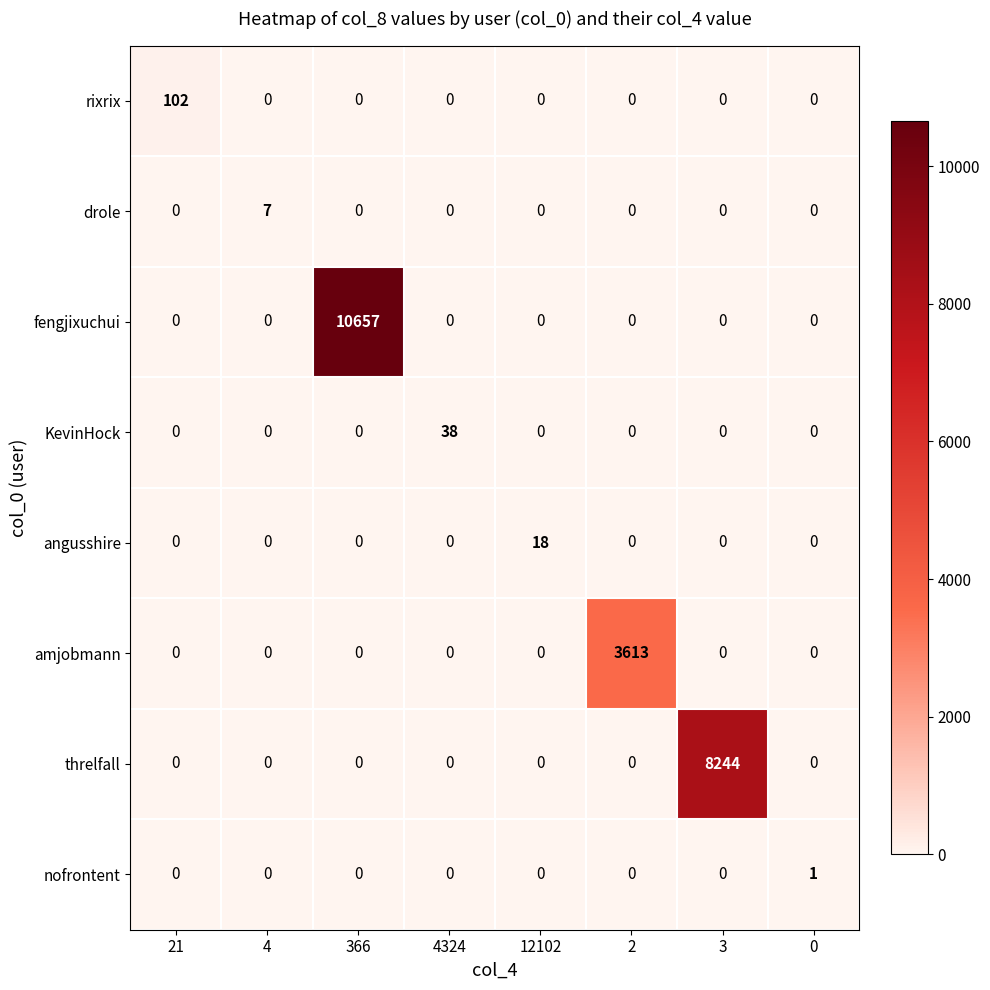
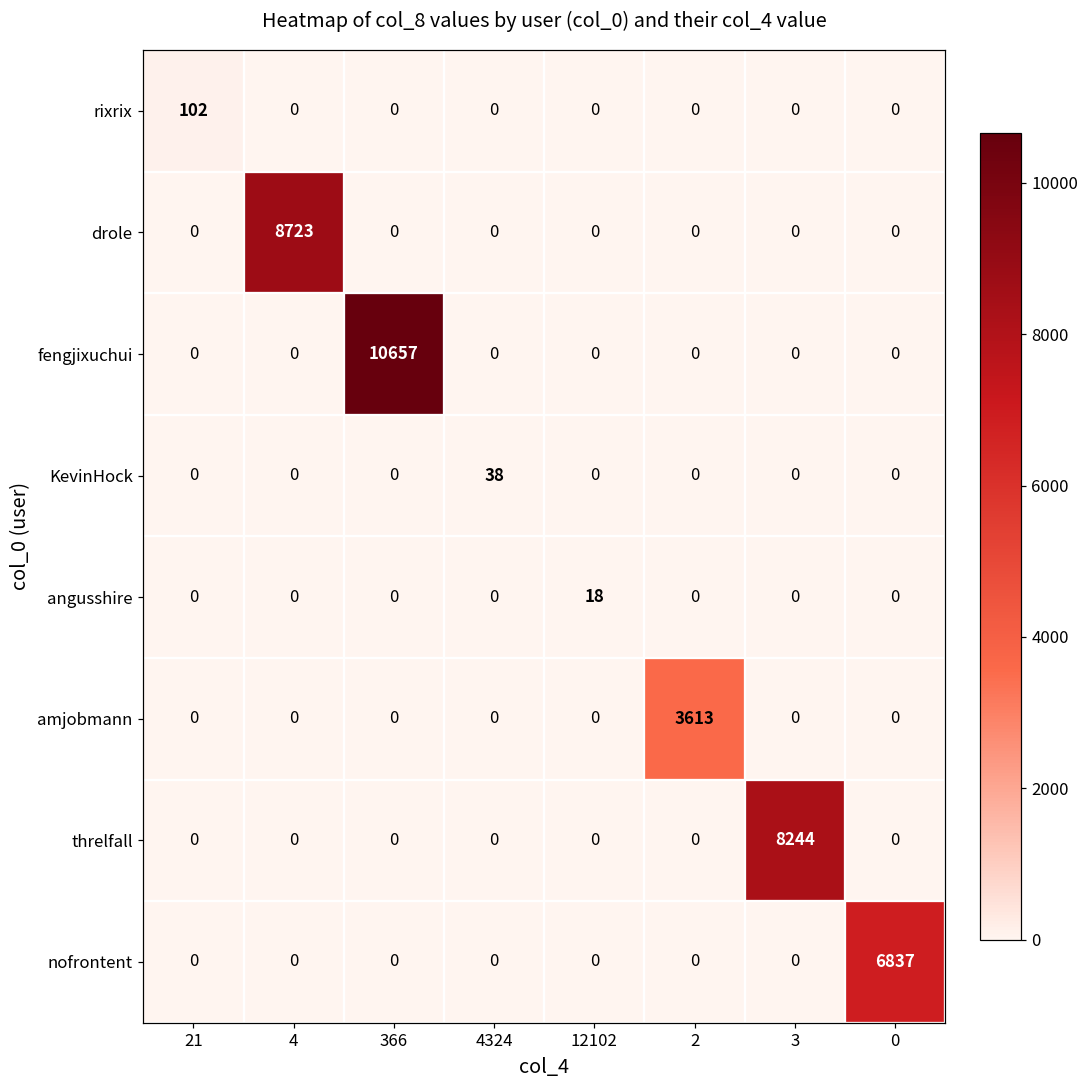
  {
    "rixrix": {
      "21": 102,
      "4": 0,
      "366": 0,
      "4324": 0,
      "12102": 0,
      "2": 0,
      "3": 0,
      "0": 0
    },
    "drole": {
      "21": 0,
-     "4": 7,
+     "4": 8723,
      "366": 0,
      "4324": 0,
      "12102": 0,
      "2": 0,
      "3": 0,
      "0": 0
    },
    "fengjixuchui": {
      "21": 0,
      "4": 0,
      "366": 10657,
      "4324": 0,
      "12102": 0,
      "2": 0,
      "3": 0,
      "0": 0
    },
    "KevinHock": {
      "21": 0,
      "4": 0,
      "366": 0,
      "4324": 38,
      "12102": 0,
      "2": 0,
      "3": 0,
      "0": 0
    },
    "angusshire": {
      "21": 0,
      "4": 0,
      "366": 0,
      "4324": 0,
      "12102": 18,
      "2": 0,
      "3": 0,
      "0": 0
    },
    "amjobmann": {
      "21": 0,
      "4": 0,
      "366": 0,
      "4324": 0,
      "12102": 0,
      "2": 3613,
      "3": 0,
      "0": 0
    },
    "threlfall": {
      "21": 0,
      "4": 0,
      "366": 0,
      "4324": 0,
      "12102": 0,
      "2": 0,
      "3": 8244,
      "0": 0
    },
    "nofrontent": {
      "21": 0,
      "4": 0,
      "366": 0,
      "4324": 0,
      "12102": 0,
      "2": 0,
      "3": 0,
-     "0": 1
+     "0": 6837
    }
  }
